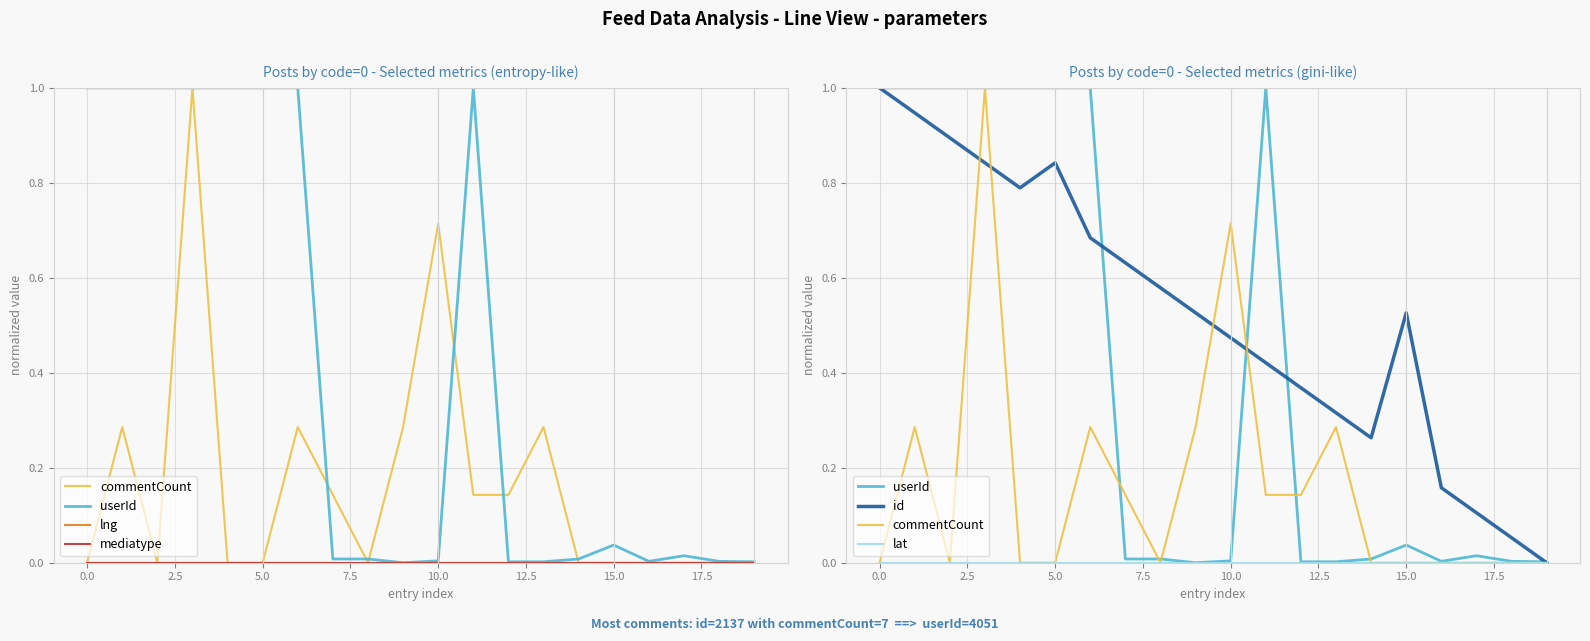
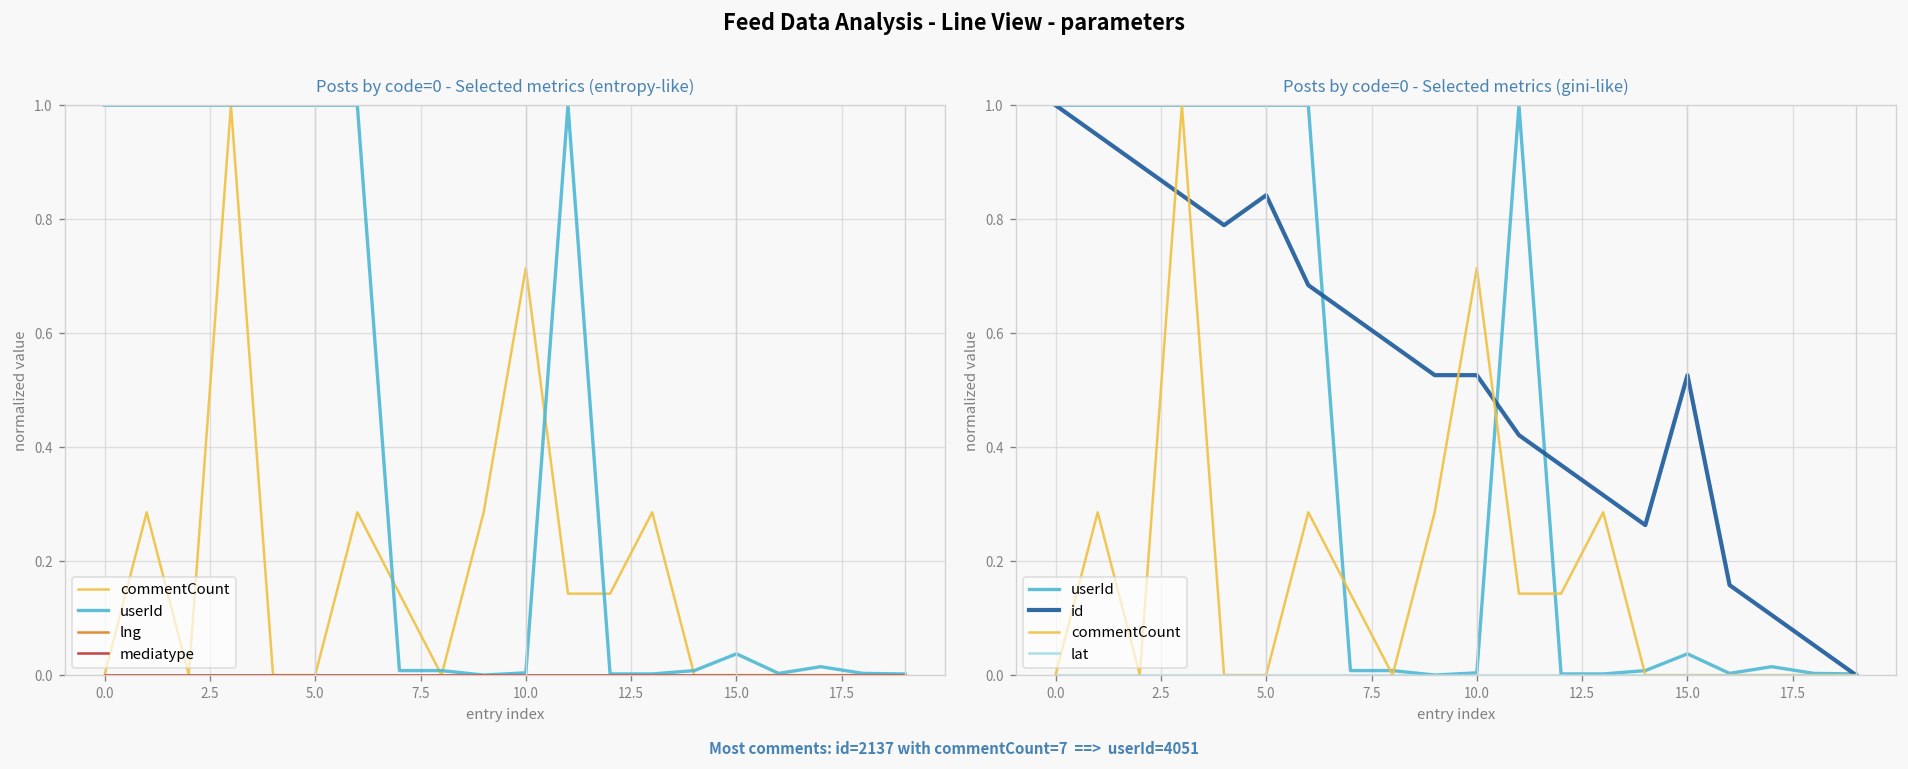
  {
    "Posts by code=0 - Selected metrics (entropy-like)": {
      "commentCount": {
        "10.0": 0.71
      },
      "userId": {
        "0.0": 1.00,
        "5.0": 1.00,
        "15.0": 0.04
      }
    },
    "Posts by code=0 - Selected metrics (gini-like)": {
      "userId": {
        "5.0": 1.00,
        "15.0": 0.04
      },
      "id": {
        "5.0": 0.84,
-       "10.0": 0.47,
+       "10.0": 0.53,
        "15.0": 0.53
      },
      "commentCount": {
        "10.0": 0.71
      }
    }
  }
